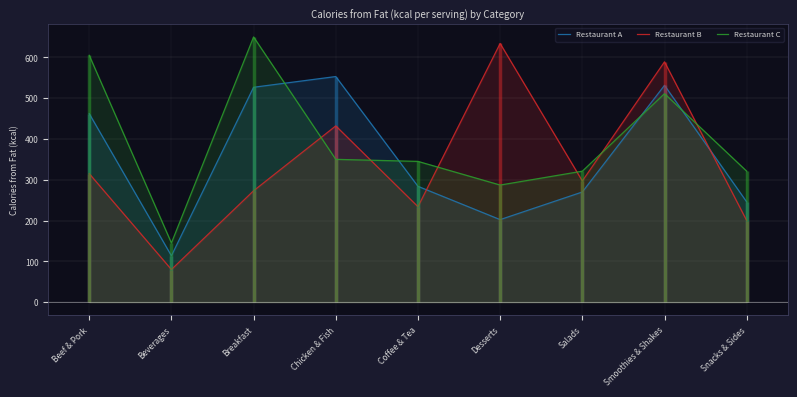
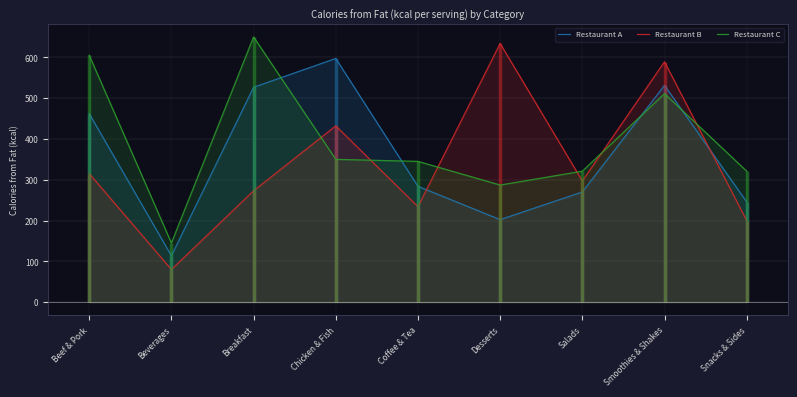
  {
    "Restaurant A": {
      "Beef & Pork": 460,
      "Beverages": 110,
      "Breakfast": 530,
-     "Chicken & Fish": 550,
+     "Chicken & Fish": 600,
      "Coffee & Tea": 280,
      "Desserts": 200,
      "Salads": 270,
      "Smoothies & Shakes": 530,
      "Snacks & Sides": 250
    },
    "Restaurant B": {
      "Beef & Pork": 320,
      "Beverages": 80,
      "Breakfast": 270,
      "Chicken & Fish": 430,
      "Coffee & Tea": 230,
      "Desserts": 630,
      "Salads": 300,
      "Smoothies & Shakes": 590,
      "Snacks & Sides": 200
    },
    "Restaurant C": {
      "Beef & Pork": 610,
      "Beverages": 150,
      "Breakfast": 650,
      "Chicken & Fish": 350,
      "Coffee & Tea": 350,
      "Desserts": 290,
      "Salads": 320,
      "Smoothies & Shakes": 510,
      "Snacks & Sides": 320
    }
  }
